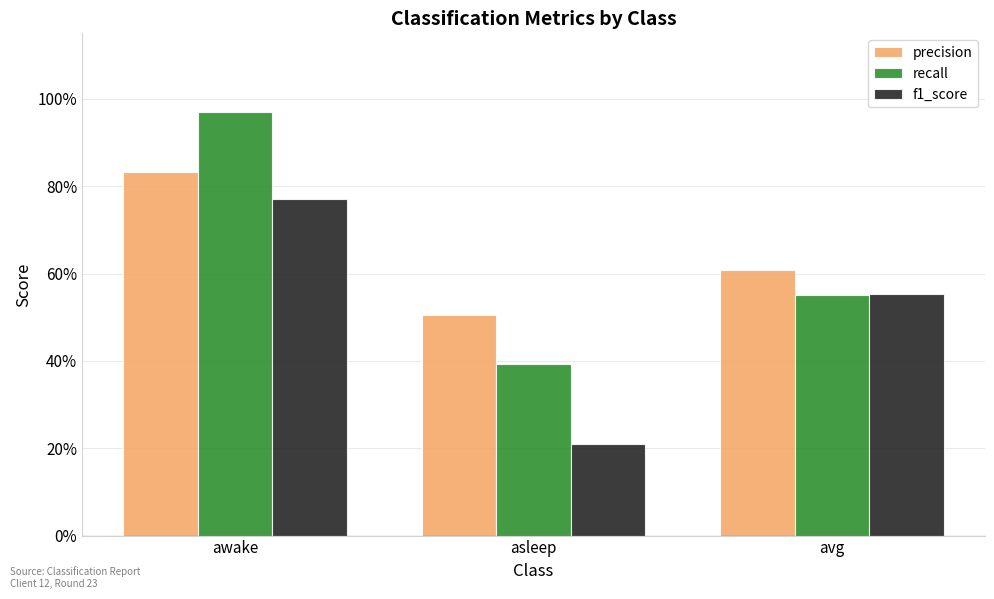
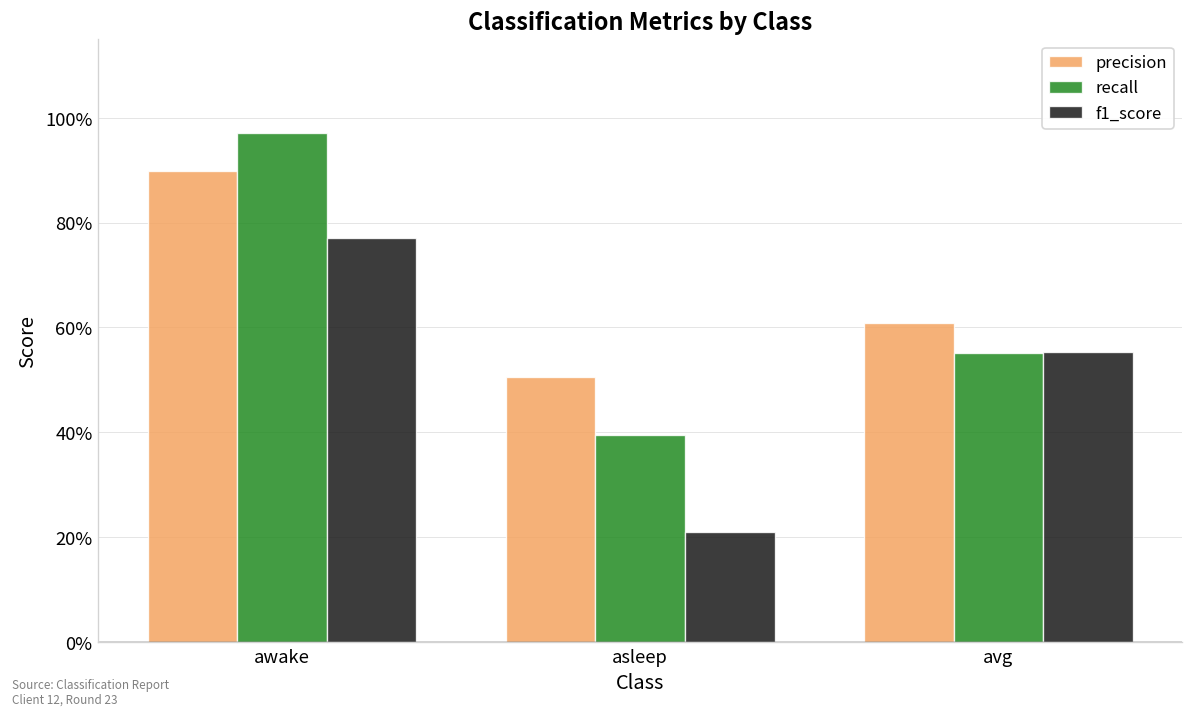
  {
    "precision": {
-     "awake": "83%",
+     "awake": "90%",
      "asleep": "51%",
      "avg": "61%"
    },
    "recall": {
      "awake": "97%",
      "asleep": "39%",
      "avg": "55%"
    },
    "f1_score": {
      "awake": "77%",
      "asleep": "21%",
      "avg": "55%"
    }
  }
